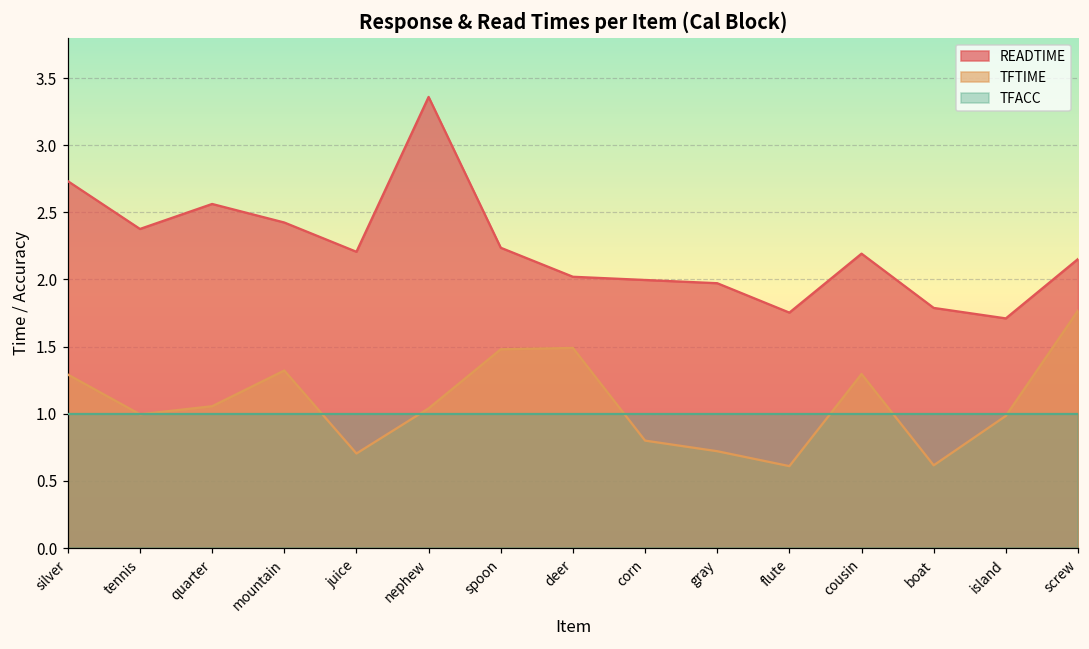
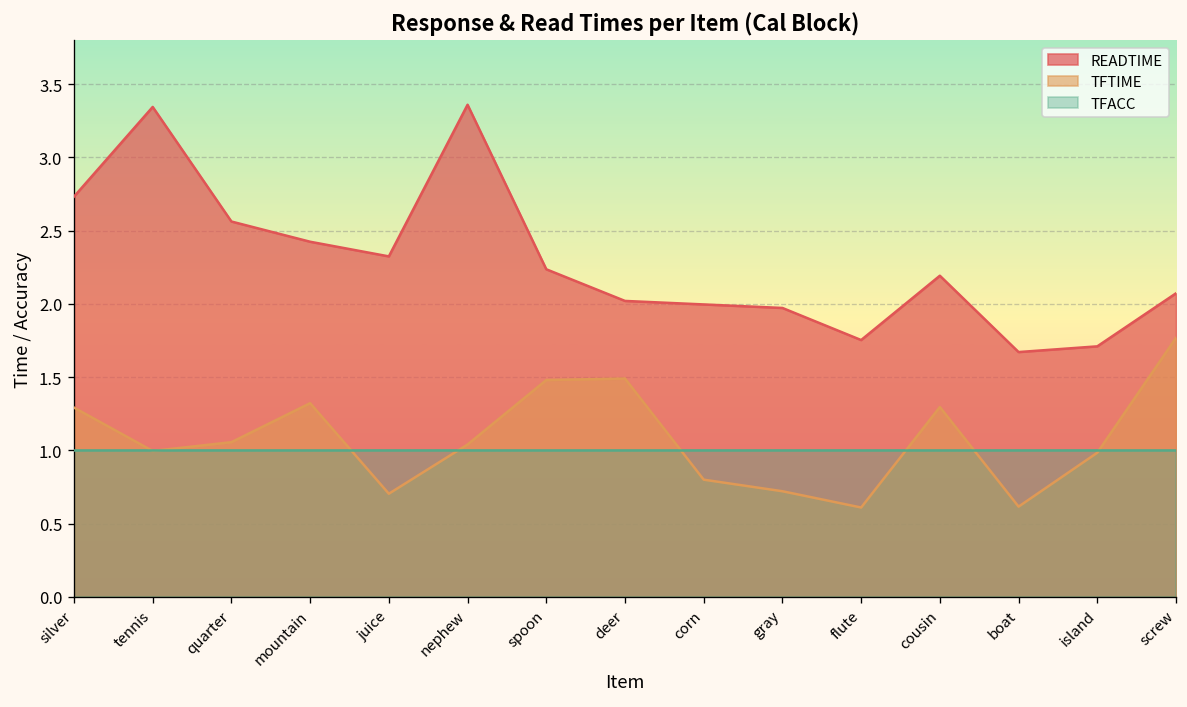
  {
    "READTIME": {
      "silver": 2.73,
-     "tennis": 2.38,
+     "tennis": 3.34,
      "quarter": 2.56,
      "mountain": 2.42,
-     "juice": 2.21,
+     "juice": 2.32,
      "nephew": 3.36,
      "spoon": 2.24,
      "deer": 2.02,
      "corn": 2.00,
      "gray": 1.97,
      "flute": 1.75,
      "cousin": 2.19,
-     "boat": 1.79,
+     "boat": 1.67,
      "island": 1.71,
-     "screw": 2.15
+     "screw": 2.07
    },
    "TFTIME": {
      "silver": 1.29,
      "quarter": 1.06,
      "mountain": 1.32,
      "juice": 0.70,
      "nephew": 1.04,
      "spoon": 1.48,
      "deer": 1.49,
      "corn": 0.80,
      "gray": 0.72,
      "flute": 0.61,
      "cousin": 1.30,
      "boat": 0.62,
      "screw": 1.77
    },
    "TFACC": {
      "silver": 1.00,
      "quarter": 1.00,
      "mountain": 1.00,
      "juice": 1.00,
      "nephew": 1.00,
      "spoon": 1.00,
      "deer": 1.00,
      "corn": 1.00,
      "gray": 1.00,
      "flute": 1.00,
      "cousin": 1.00,
      "boat": 1.00,
      "screw": 1.00
    }
  }
